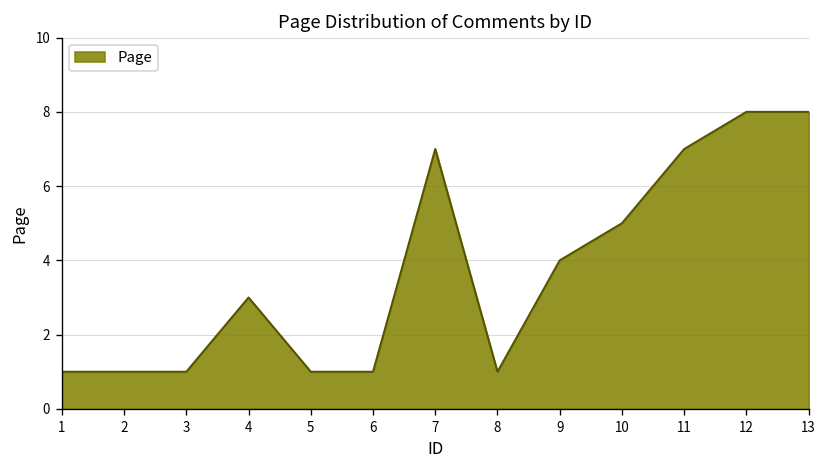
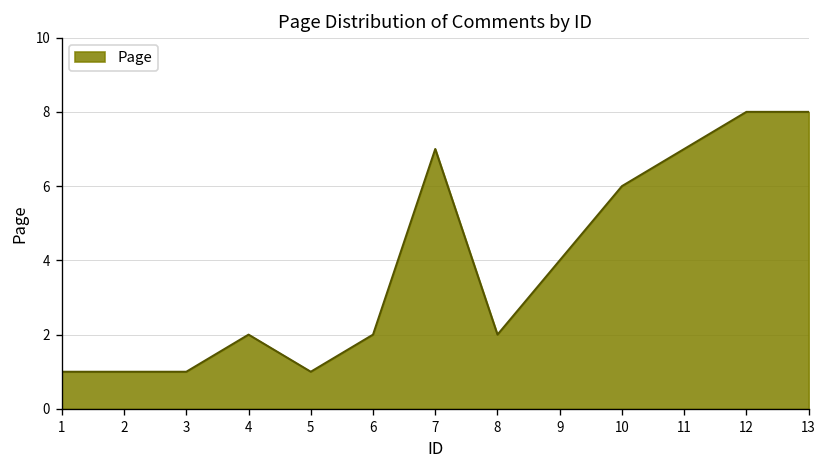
  {
    "1": 1,
    "2": 1,
    "3": 1,
-   "4": 3,
+   "4": 2,
    "5": 1,
-   "6": 1,
+   "6": 2,
    "7": 7,
-   "8": 1,
+   "8": 2,
    "9": 4,
-   "10": 5,
+   "10": 6,
    "11": 7,
    "12": 8,
    "13": 8
  }
